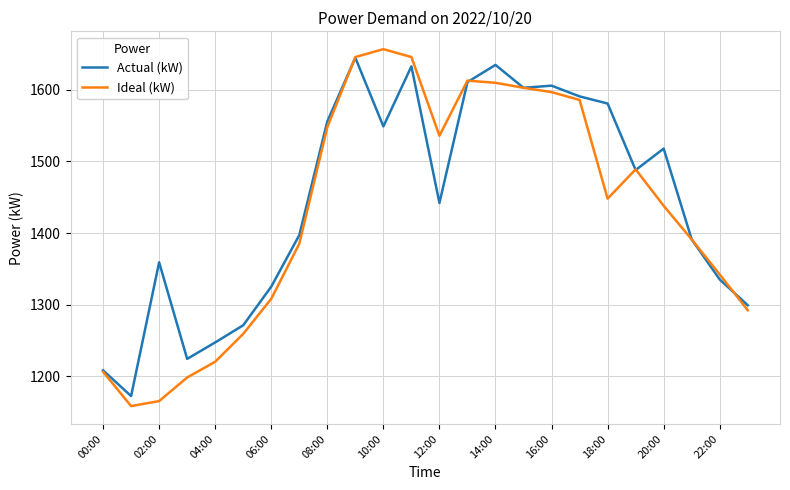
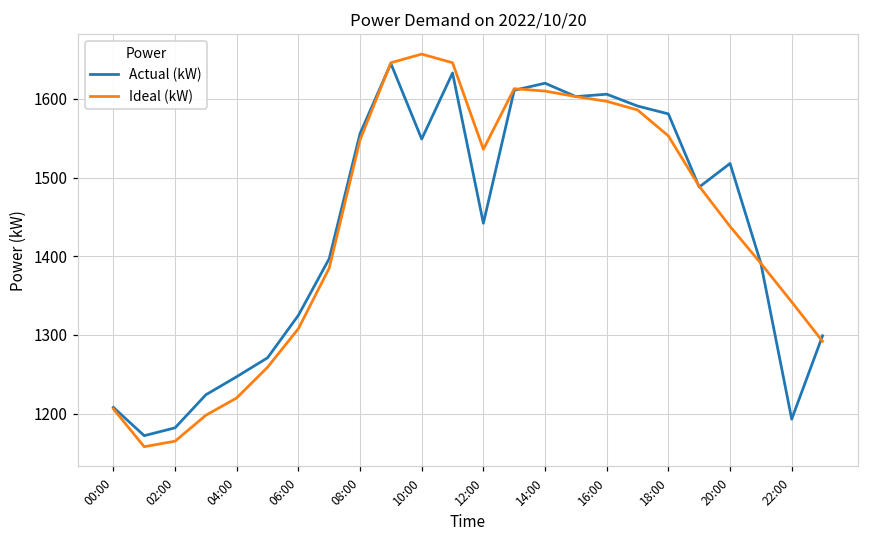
  {
    "Actual (kW)": {
-     "02:00": 1360,
+     "02:00": 1180,
      "04:00": 1250,
      "06:00": 1330,
      "08:00": 1560,
      "10:00": 1550,
      "12:00": 1440,
-     "14:00": 1640,
+     "14:00": 1620,
      "16:00": 1610,
      "18:00": 1580,
      "20:00": 1520,
-     "22:00": 1340
+     "22:00": 1190
    },
    "Ideal (kW)": {
      "02:00": 1170,
      "04:00": 1220,
      "06:00": 1310,
      "08:00": 1550,
      "10:00": 1660,
      "12:00": 1540,
      "14:00": 1610,
      "16:00": 1600,
-     "18:00": 1450,
+     "18:00": 1550,
      "20:00": 1440,
      "22:00": 1340
    }
  }
